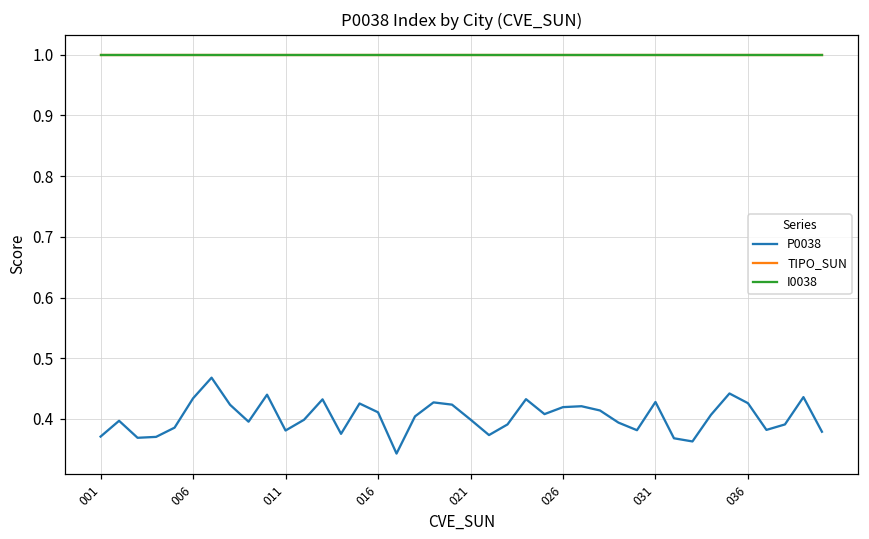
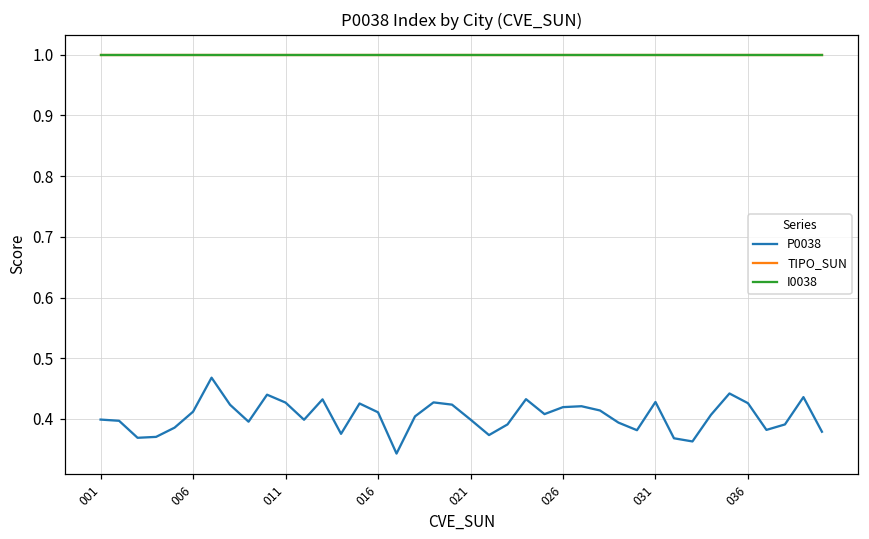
  {
    "P0038": {
-     "001": 0.37,
-     "006": 0.43,
-     "011": 0.38,
+     "001": 0.40,
+     "006": 0.41,
+     "011": 0.43,
      "016": 0.41,
      "021": 0.40,
      "026": 0.42,
      "031": 0.43,
      "036": 0.43
    },
    "I0038": {
      "001": 1.00,
      "006": 1.00,
      "011": 1.00,
      "016": 1.00,
      "021": 1.00,
      "026": 1.00,
      "031": 1.00,
      "036": 1.00
    }
  }
